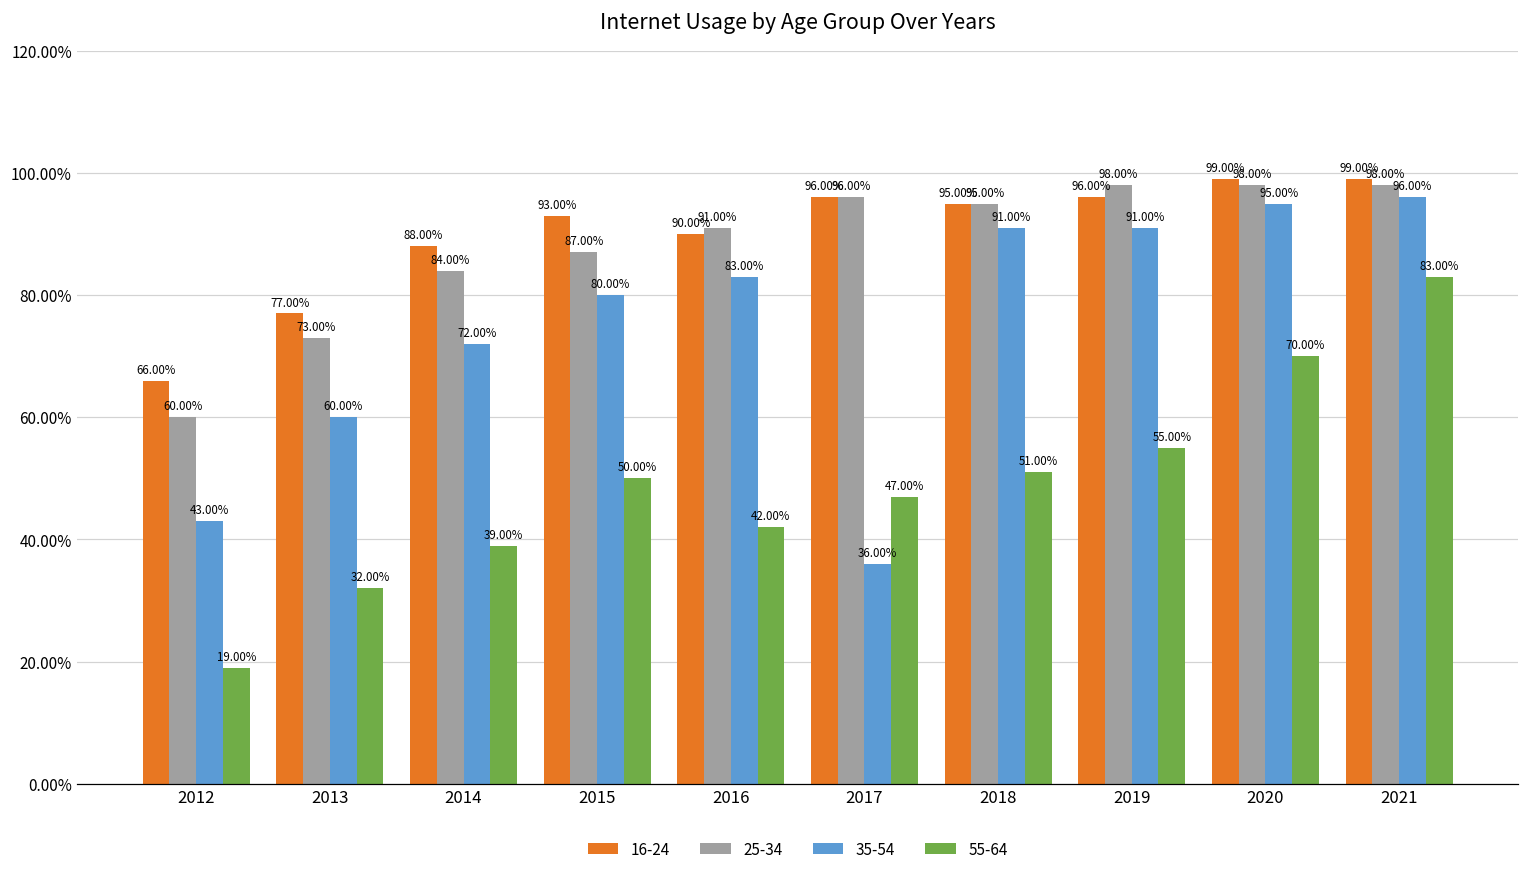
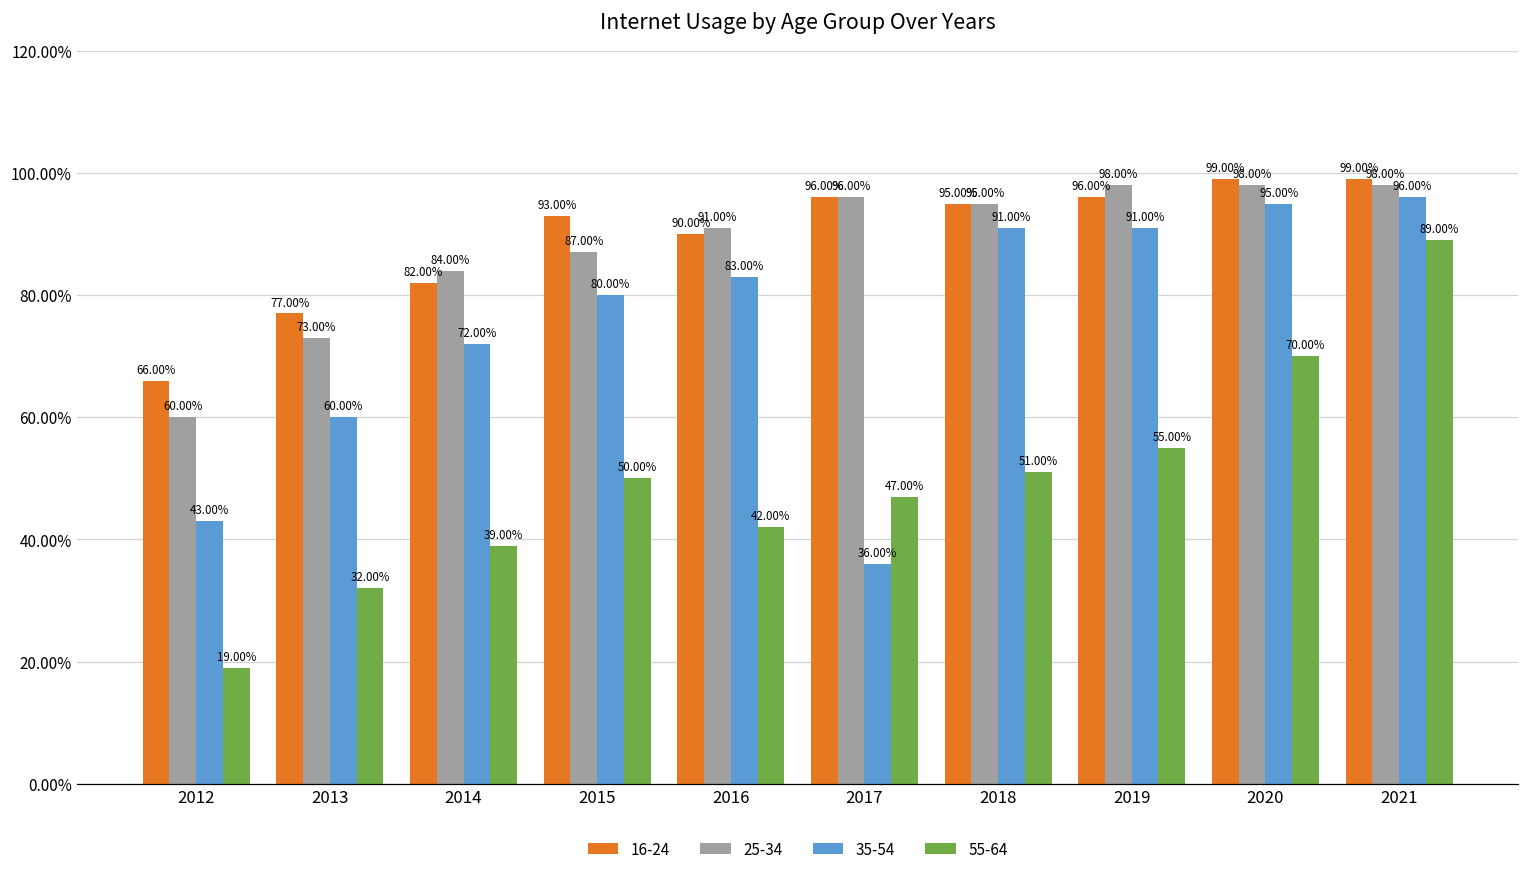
  {
    "16-24": {
      "2012": "66.00%",
      "2013": "77.00%",
-     "2014": "88.00%",
+     "2014": "82.00%",
      "2015": "93.00%",
      "2016": "90.00%",
      "2019": "96.00%",
      "2020": "99.00%",
      "2021": "99.00%"
    },
    "25-34": {
      "2012": "60.00%",
      "2013": "73.00%",
      "2014": "84.00%",
      "2015": "87.00%",
      "2016": "91.00%",
      "2019": "98.00%",
      "2020": "98.00%",
      "2021": "98.00%"
    },
    "35-54": {
      "2012": "43.00%",
      "2013": "60.00%",
      "2014": "72.00%",
      "2015": "80.00%",
      "2016": "83.00%",
      "2017": "36.00%",
      "2018": "91.00%",
      "2019": "91.00%",
      "2020": "95.00%",
      "2021": "96.00%"
    },
    "55-64": {
      "2012": "19.00%",
      "2013": "32.00%",
      "2014": "39.00%",
      "2015": "50.00%",
      "2016": "42.00%",
      "2017": "47.00%",
      "2018": "51.00%",
      "2019": "55.00%",
      "2020": "70.00%",
-     "2021": "83.00%"
+     "2021": "89.00%"
    }
  }
